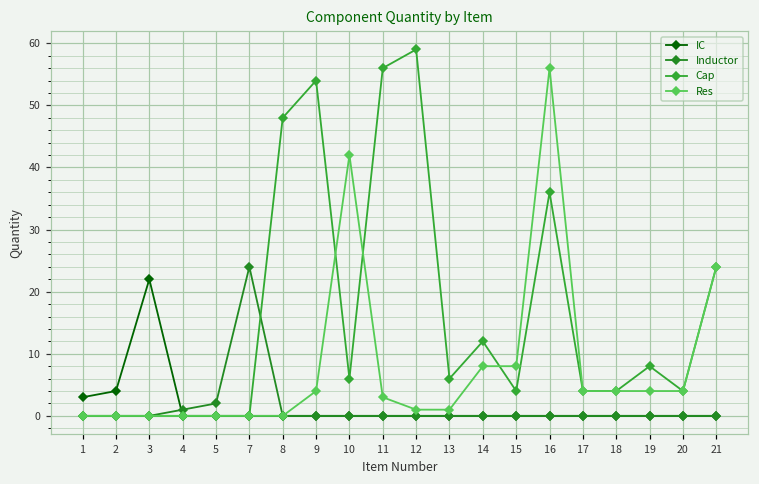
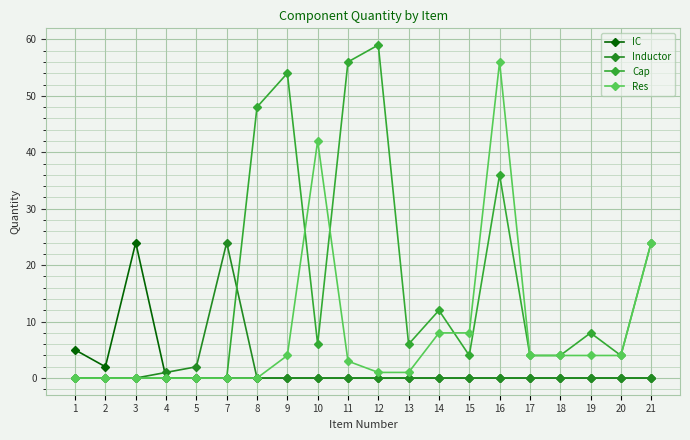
  {
    "IC": {
-     "1": 3,
-     "2": 4,
-     "3": 22
+     "1": 5,
+     "2": 2,
+     "3": 24
    }
  }
